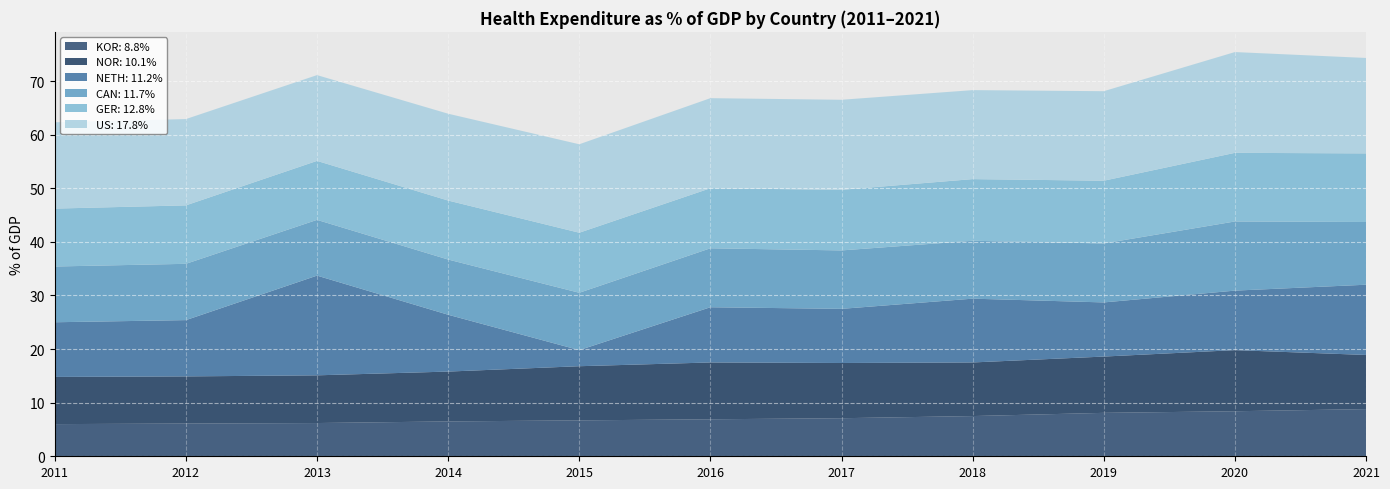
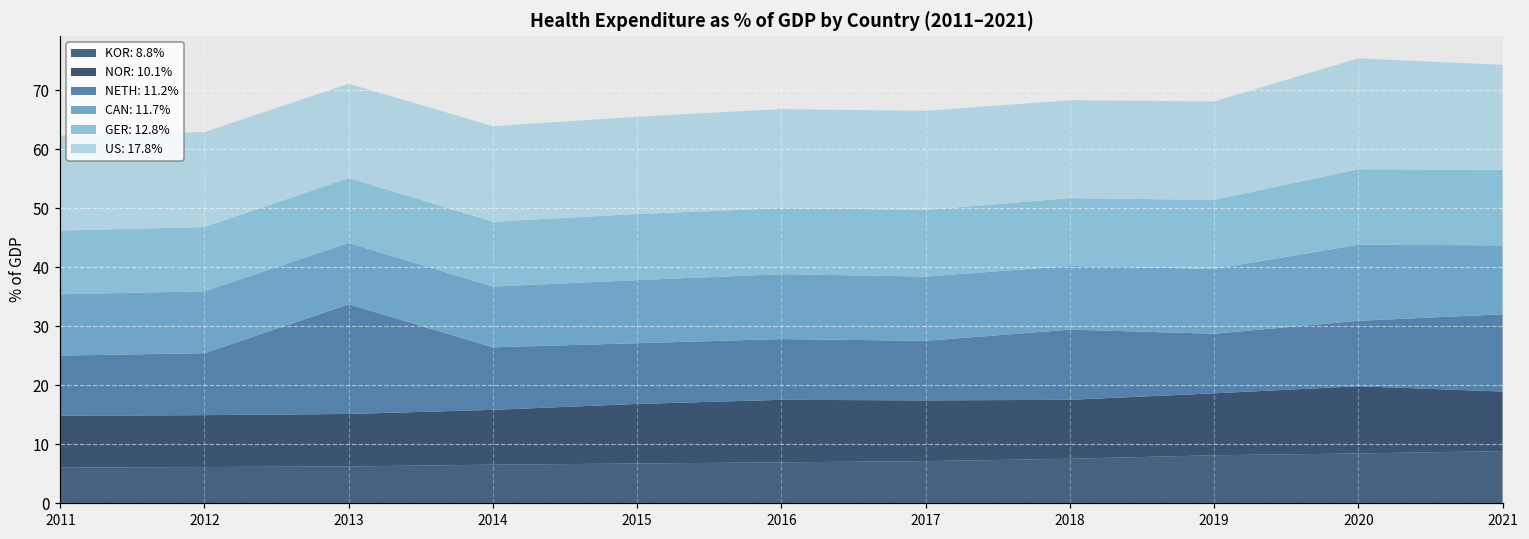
  {
    "NETH: 11.2%": {
      "2011": 10,
      "2012": 10,
      "2013": 19,
      "2014": 11,
-     "2015": 3,
+     "2015": 10,
      "2016": 10,
      "2017": 10,
      "2018": 12,
      "2019": 10,
      "2020": 11,
      "2021": 13
    }
  }
